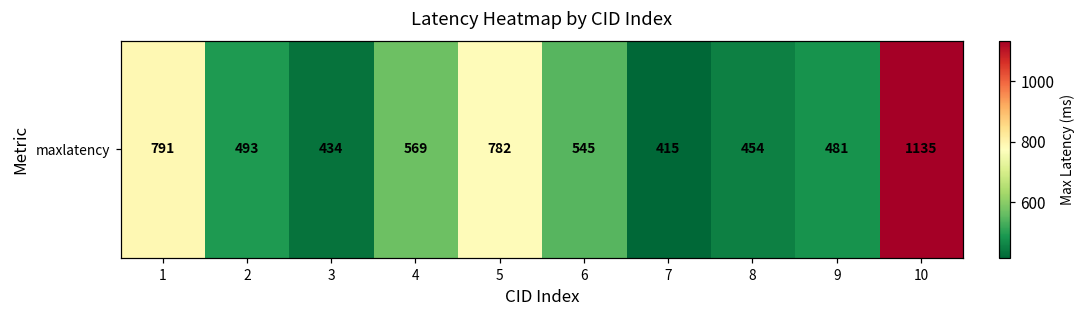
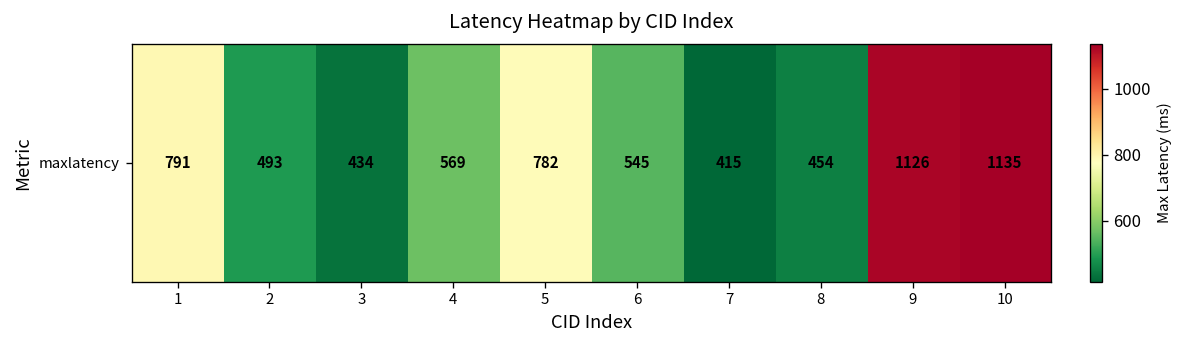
  {
    "maxlatency": {
      "1": 791,
      "2": 493,
      "3": 434,
      "4": 569,
      "5": 782,
      "6": 545,
      "7": 415,
      "8": 454,
-     "9": 481,
+     "9": 1126,
      "10": 1135
    }
  }
